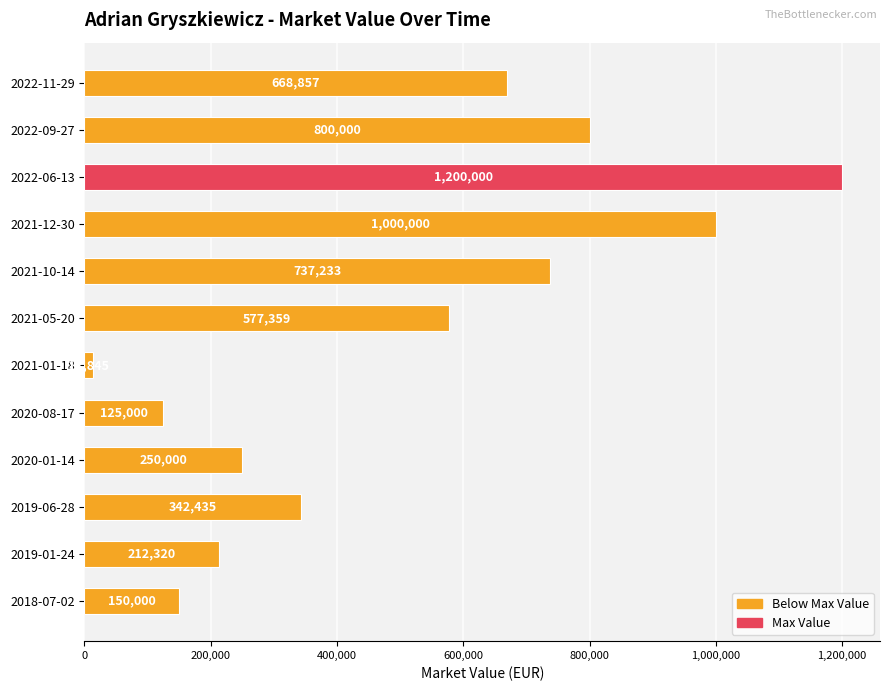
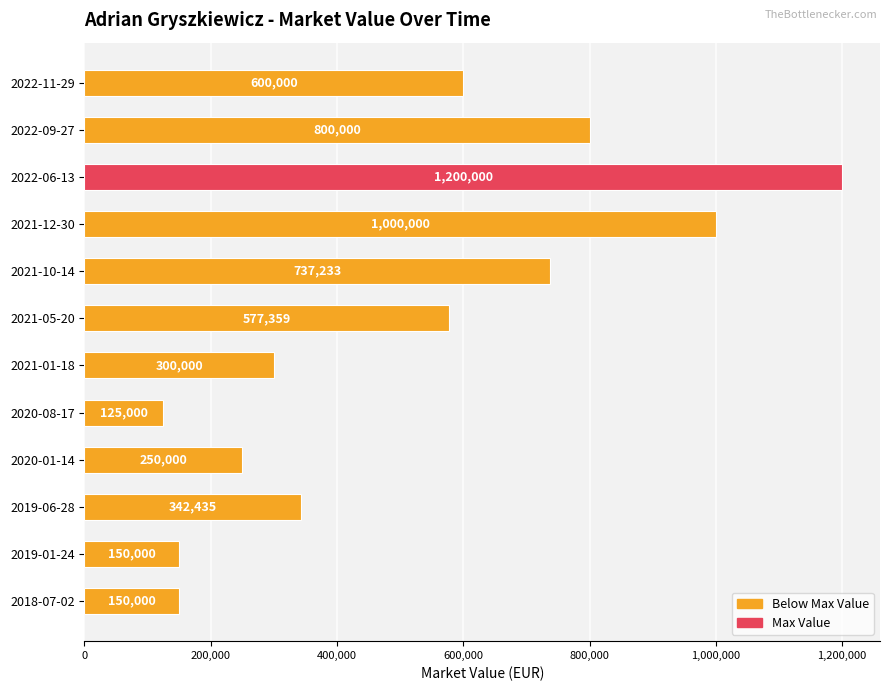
  {
-   "2022-11-29": "668,857",
+   "2022-11-29": "600,000",
    "2022-09-27": "800,000",
    "2022-06-13": "1,200,000",
    "2021-12-30": "1,000,000",
    "2021-10-14": "737,233",
    "2021-05-20": "577,359",
-   "2021-01-18": "10,000",
+   "2021-01-18": "300,000",
    "2020-08-17": "125,000",
    "2020-01-14": "250,000",
    "2019-06-28": "342,435",
-   "2019-01-24": "212,320",
+   "2019-01-24": "150,000",
    "2018-07-02": "150,000"
  }
